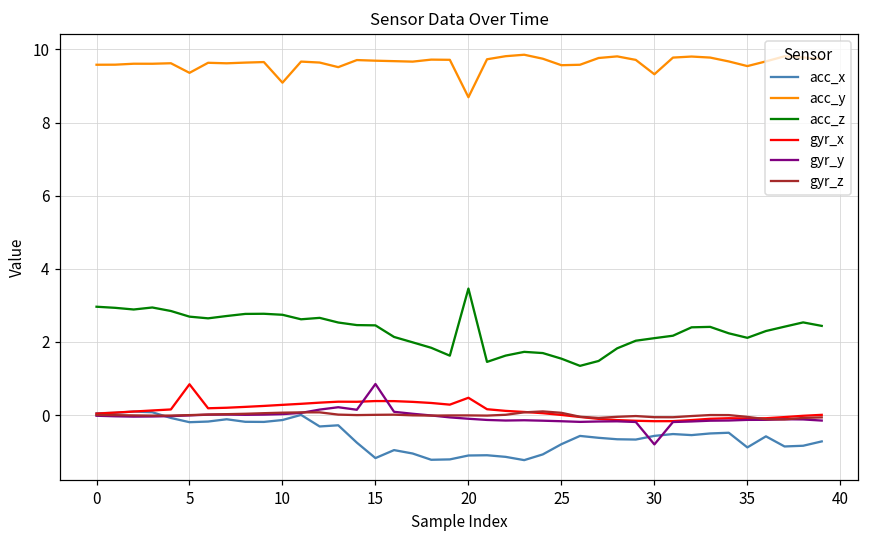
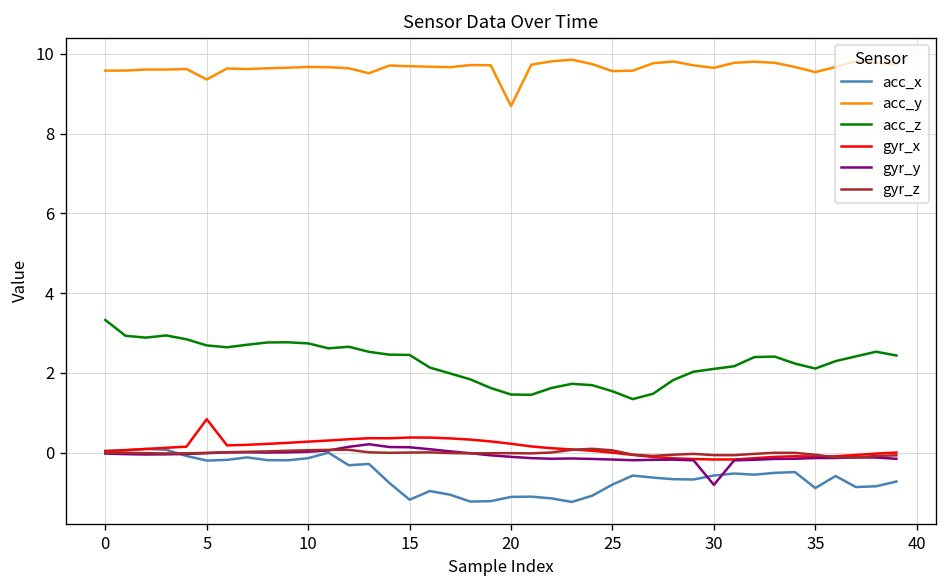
  {
    "acc_x": {
      "5": -0.2,
      "10": -0.1,
      "15": -1.2,
      "20": -1.1,
      "25": -0.8,
      "30": -0.6,
      "35": -0.9
    },
    "acc_y": {
      "0": 9.6,
      "5": 9.4,
-     "10": 9.1,
+     "10": 9.7,
      "15": 9.7,
      "20": 8.7,
      "25": 9.6,
-     "30": 9.3,
+     "30": 9.6,
      "35": 9.5
    },
    "acc_z": {
-     "0": 3.0,
+     "0": 3.3,
      "5": 2.7,
      "10": 2.7,
      "15": 2.5,
-     "20": 3.5,
+     "20": 1.5,
      "25": 1.5,
      "30": 2.1,
      "35": 2.1
    },
    "gyr_x": {
      "5": 0.8,
      "10": 0.3,
      "15": 0.4,
-     "20": 0.5,
+     "20": 0.2,
      "30": -0.2
    },
    "gyr_y": {
-     "15": 0.8,
+     "15": 0.1,
      "20": -0.1,
      "25": -0.2,
      "30": -0.8
    },
    "gyr_z": {
      "15": 0.0,
      "20": 0.0,
      "30": -0.1
    }
  }
